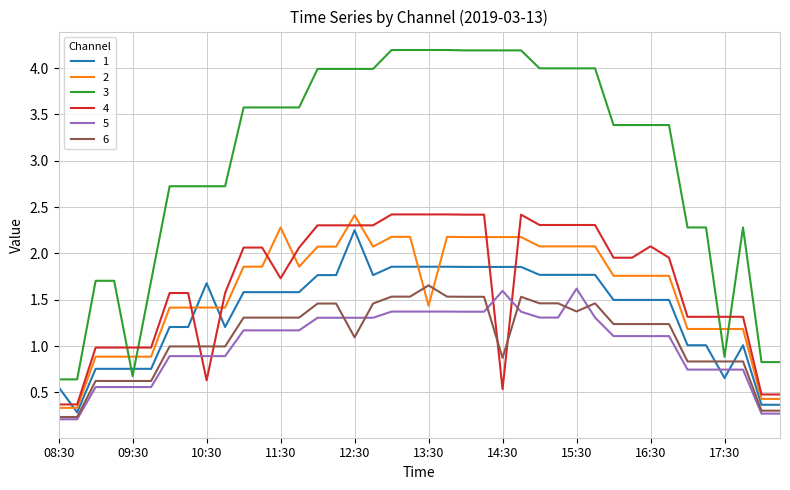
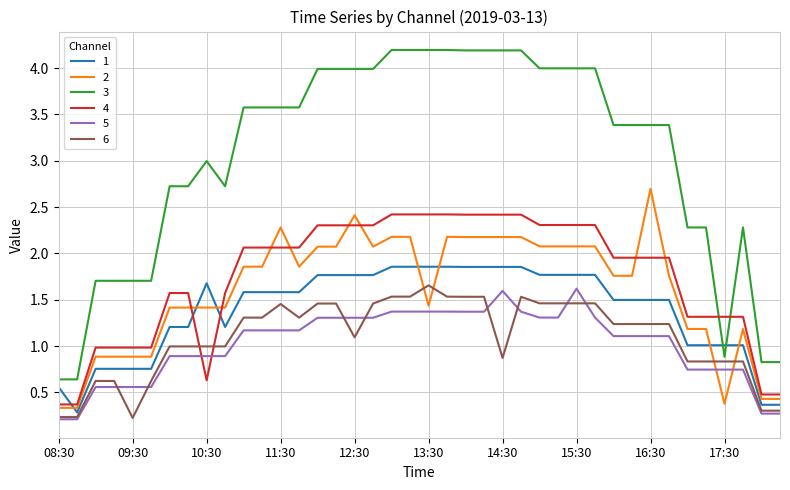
  {
    "1": {
      "08:30": 0.6,
      "09:30": 0.8,
      "10:30": 1.7,
      "11:30": 1.6,
-     "12:30": 2.3,
+     "12:30": 1.8,
      "13:30": 1.9,
      "14:30": 1.9,
      "15:30": 1.8,
      "16:30": 1.5,
-     "17:30": 0.7
+     "17:30": 1.0
    },
    "2": {
      "08:30": 0.3,
      "09:30": 0.9,
      "10:30": 1.4,
      "11:30": 2.3,
      "12:30": 2.4,
      "13:30": 1.4,
      "14:30": 2.2,
      "15:30": 2.1,
-     "16:30": 1.8,
-     "17:30": 1.2
+     "16:30": 2.7,
+     "17:30": 0.4
    },
    "3": {
      "08:30": 0.6,
-     "09:30": 0.7,
-     "10:30": 2.7,
+     "09:30": 1.7,
+     "10:30": 3.0,
      "11:30": 3.6,
      "12:30": 4.0,
      "13:30": 4.2,
      "14:30": 4.2,
      "15:30": 4.0,
      "16:30": 3.4,
      "17:30": 0.9
    },
    "4": {
      "08:30": 0.4,
      "09:30": 1.0,
      "10:30": 0.6,
-     "11:30": 1.7,
+     "11:30": 2.1,
      "12:30": 2.3,
      "13:30": 2.4,
-     "14:30": 0.5,
+     "14:30": 2.4,
      "15:30": 2.3,
-     "16:30": 2.1,
+     "16:30": 2.0,
      "17:30": 1.3
    },
    "5": {
      "09:30": 0.6,
      "10:30": 0.9,
      "11:30": 1.2,
      "12:30": 1.3,
      "13:30": 1.4,
      "14:30": 1.6,
      "15:30": 1.6,
      "16:30": 1.1,
      "17:30": 0.7
    },
    "6": {
-     "09:30": 0.6,
+     "09:30": 0.2,
      "10:30": 1.0,
-     "11:30": 1.3,
+     "11:30": 1.5,
      "12:30": 1.1,
      "13:30": 1.7,
      "14:30": 0.9,
-     "15:30": 1.4,
+     "15:30": 1.5,
      "16:30": 1.2,
      "17:30": 0.8
    }
  }
